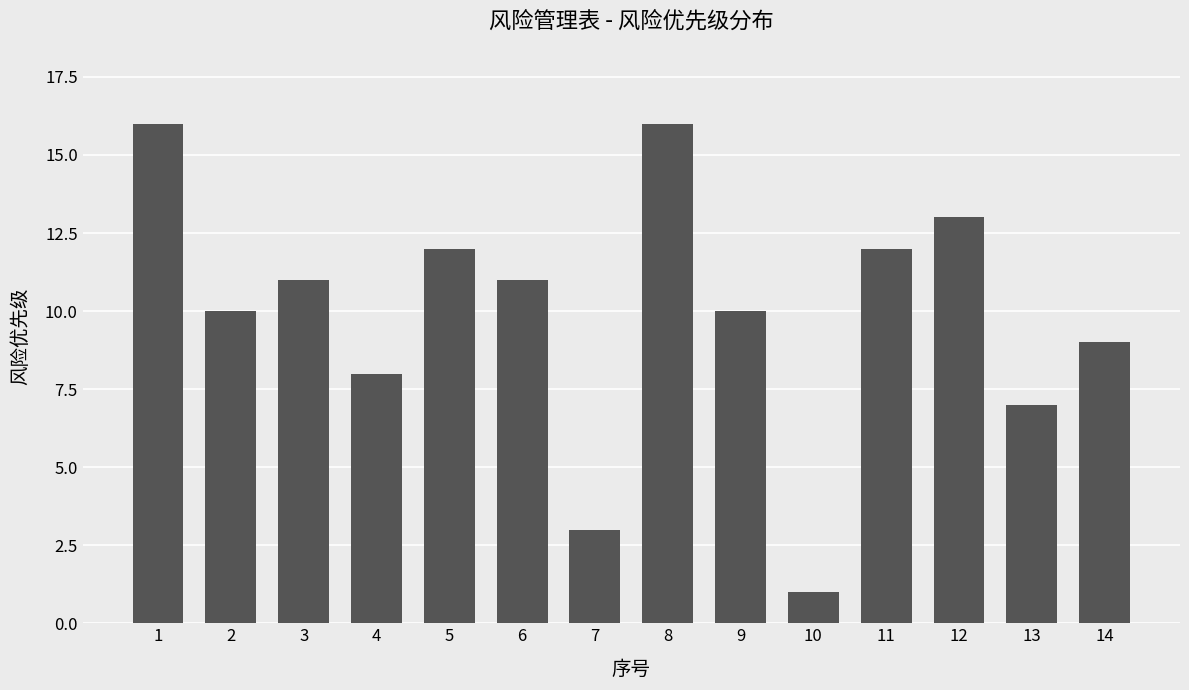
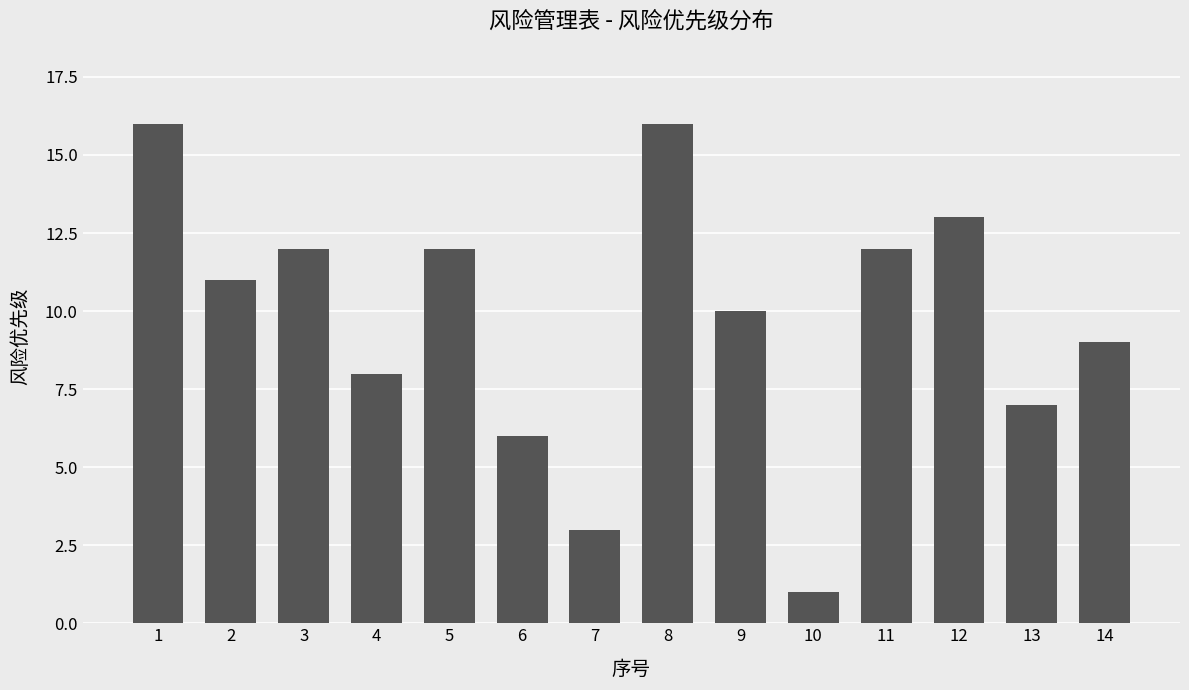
  {
    "1": 16,
-   "2": 10,
-   "3": 11,
+   "2": 11,
+   "3": 12,
    "4": 8,
    "5": 12,
-   "6": 11,
+   "6": 6,
    "7": 3,
    "8": 16,
    "9": 10,
    "10": 1,
    "11": 12,
    "12": 13,
    "13": 7,
    "14": 9
  }
